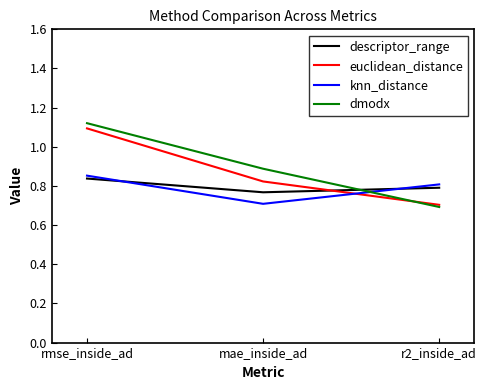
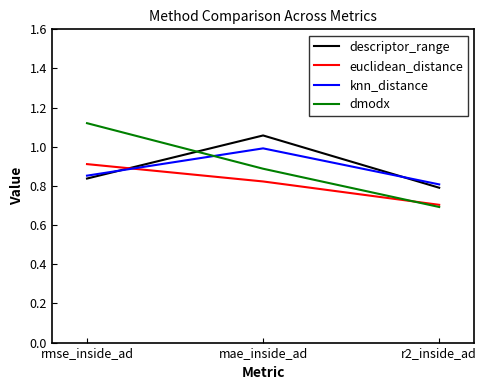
  {
    "descriptor_range": {
      "rmse_inside_ad": 0.84,
-     "mae_inside_ad": 0.77,
+     "mae_inside_ad": 1.06,
      "r2_inside_ad": 0.79
    },
    "euclidean_distance": {
-     "rmse_inside_ad": 1.09,
+     "rmse_inside_ad": 0.91,
      "mae_inside_ad": 0.82
    },
    "knn_distance": {
      "rmse_inside_ad": 0.85,
-     "mae_inside_ad": 0.71,
+     "mae_inside_ad": 0.99,
      "r2_inside_ad": 0.81
    },
    "dmodx": {
      "rmse_inside_ad": 1.12,
      "mae_inside_ad": 0.89
    }
  }
